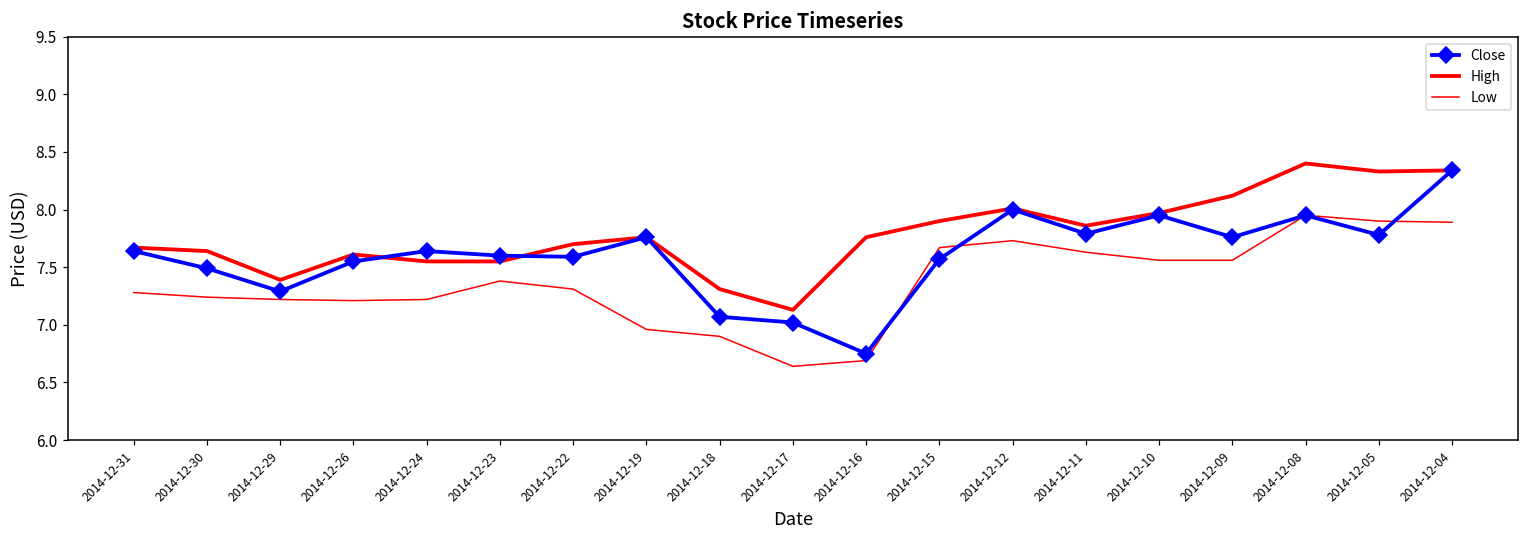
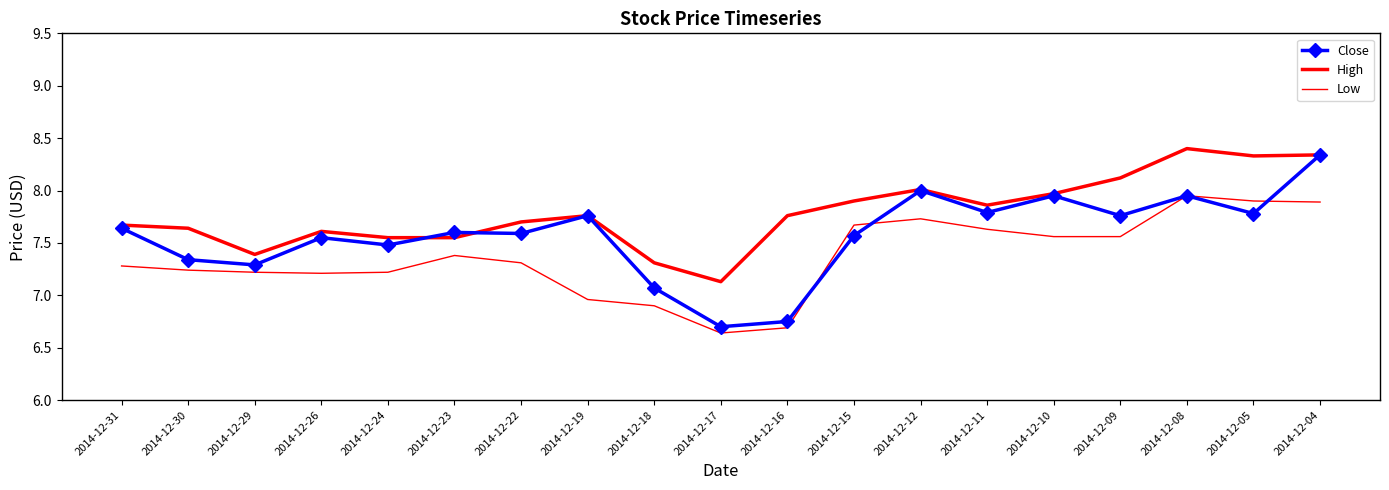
  {
    "Close": {
      "2014-12-31": 7.64,
-     "2014-12-30": 7.49,
+     "2014-12-30": 7.34,
      "2014-12-29": 7.29,
      "2014-12-26": 7.55,
-     "2014-12-24": 7.64,
+     "2014-12-24": 7.48,
      "2014-12-23": 7.60,
      "2014-12-22": 7.59,
      "2014-12-18": 7.07,
-     "2014-12-17": 7.02,
+     "2014-12-17": 6.70,
      "2014-12-16": 6.75,
      "2014-12-15": 7.57,
      "2014-12-11": 7.79,
      "2014-12-09": 7.76,
      "2014-12-05": 7.78
    }
  }
